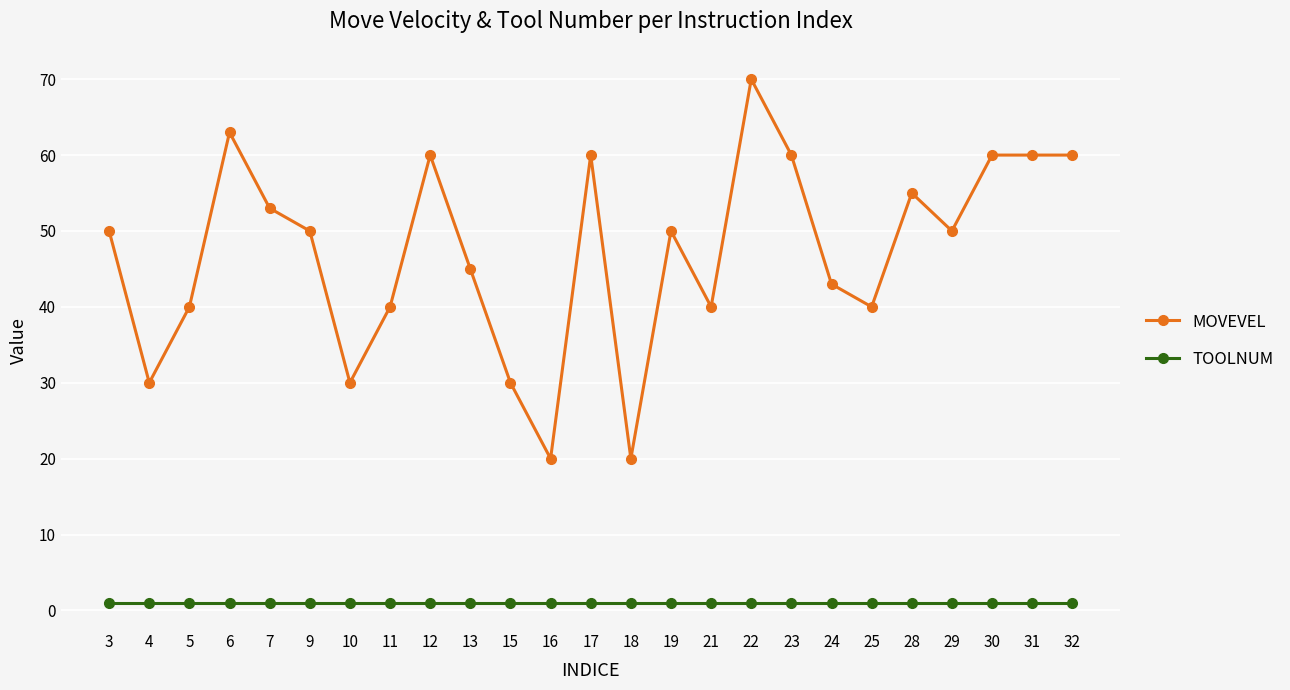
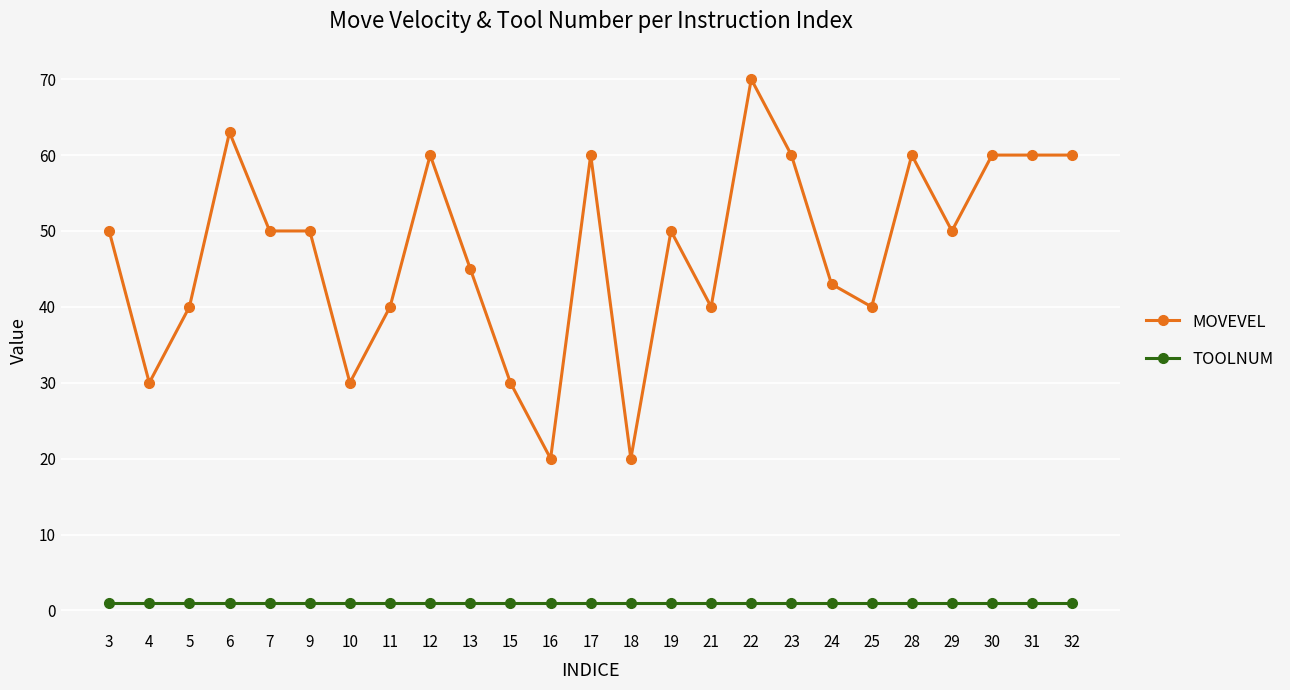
  {
    "MOVEVEL": {
      "3": 50,
      "4": 30,
      "5": 40,
      "6": 63,
-     "7": 53,
+     "7": 50,
      "9": 50,
      "10": 30,
      "11": 40,
      "12": 60,
      "13": 45,
      "15": 30,
      "16": 20,
      "17": 60,
      "18": 20,
      "19": 50,
      "21": 40,
      "22": 70,
      "23": 60,
      "24": 43,
      "25": 40,
-     "28": 55,
+     "28": 60,
      "29": 50,
      "30": 60,
      "31": 60,
      "32": 60
    },
    "TOOLNUM": {
      "3": 1,
      "4": 1,
      "5": 1,
      "6": 1,
      "7": 1,
      "9": 1,
      "10": 1,
      "11": 1,
      "12": 1,
      "13": 1,
      "15": 1,
      "16": 1,
      "17": 1,
      "18": 1,
      "19": 1,
      "21": 1,
      "22": 1,
      "23": 1,
      "24": 1,
      "25": 1,
      "28": 1,
      "29": 1,
      "30": 1,
      "31": 1,
      "32": 1
    }
  }
